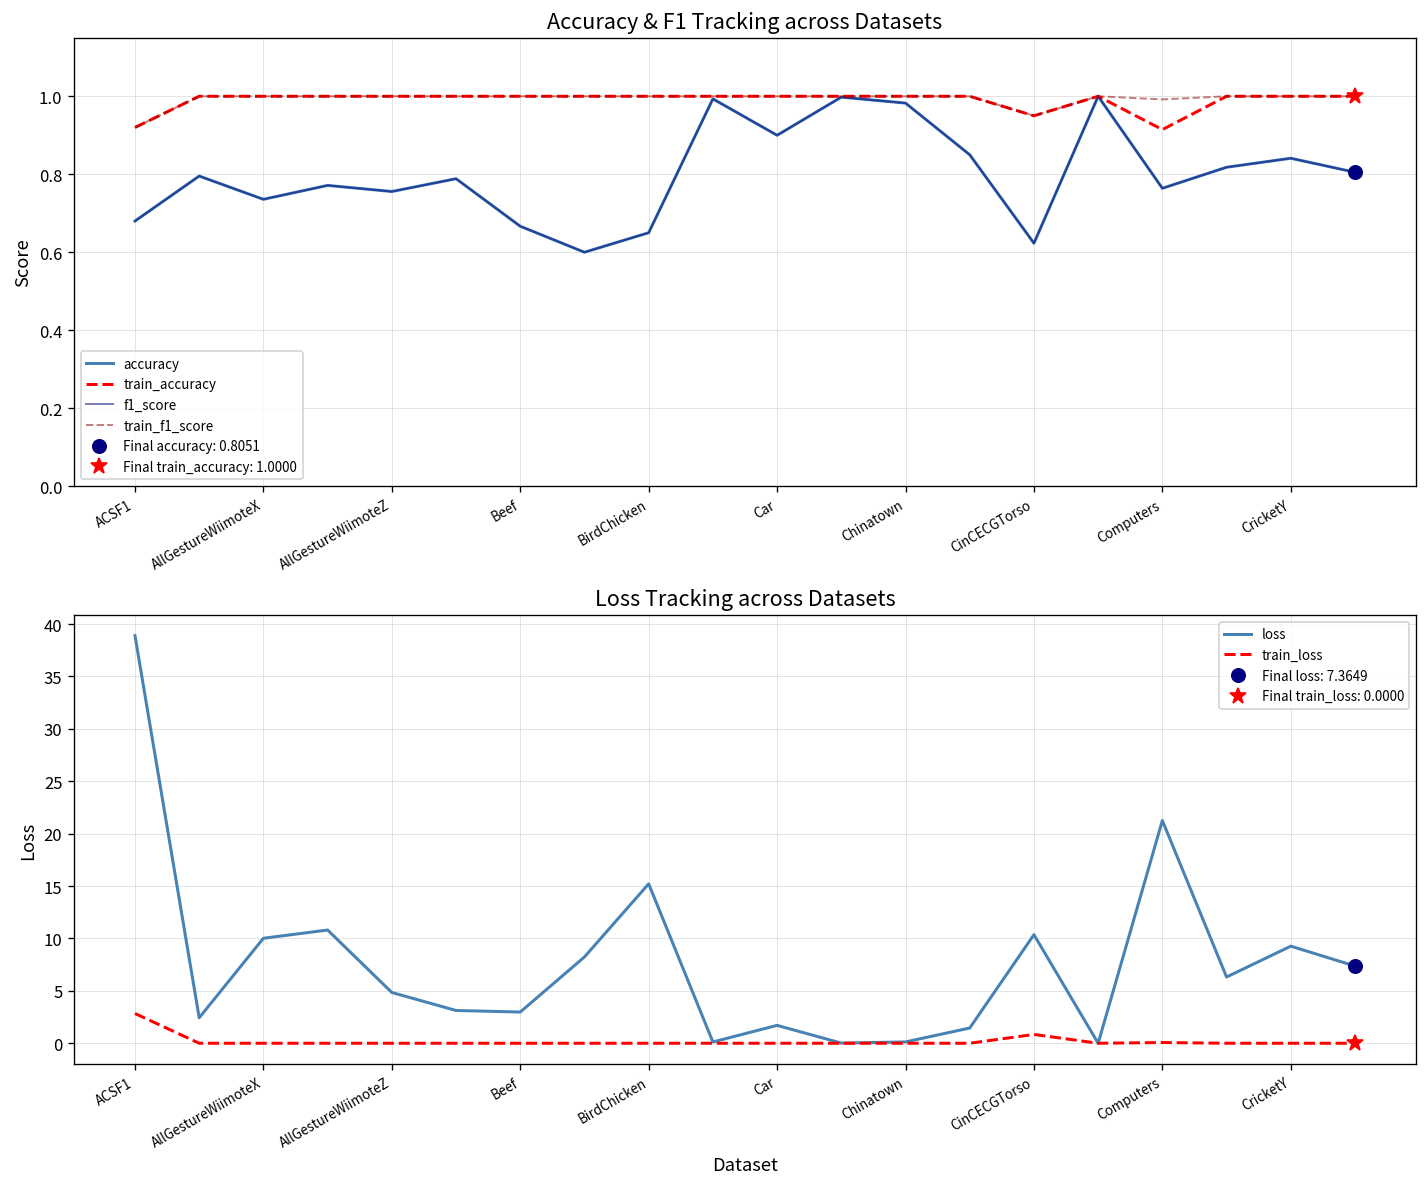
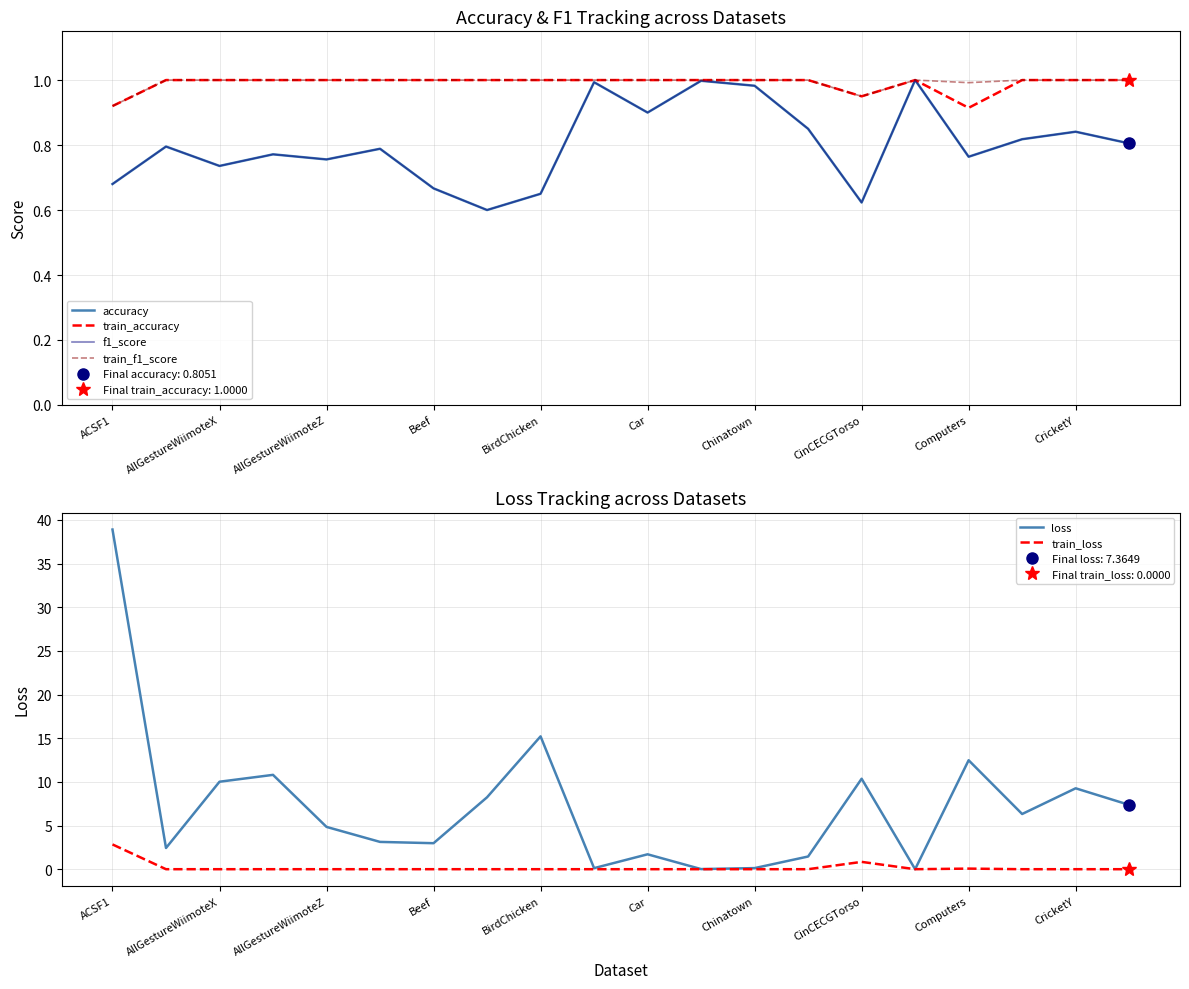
  {
    "Accuracy & F1 Tracking across Datasets": {
      "train_f1_score": {
        "Computers": 0.99
      }
    },
    "Loss Tracking across Datasets": {
      "loss": {
        "ACSF1": 39,
        "AllGestureWiimoteX": 10,
        "AllGestureWiimoteZ": 5,
        "Beef": 3,
        "BirdChicken": 15,
        "Car": 2,
        "CinCECGTorso": 10,
-       "Computers": 21,
+       "Computers": 12,
        "CricketY": 9
      }
    }
  }
